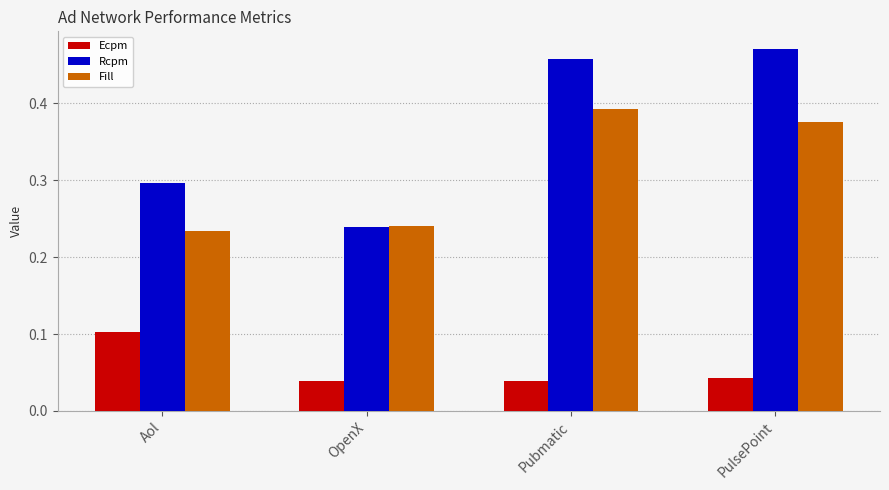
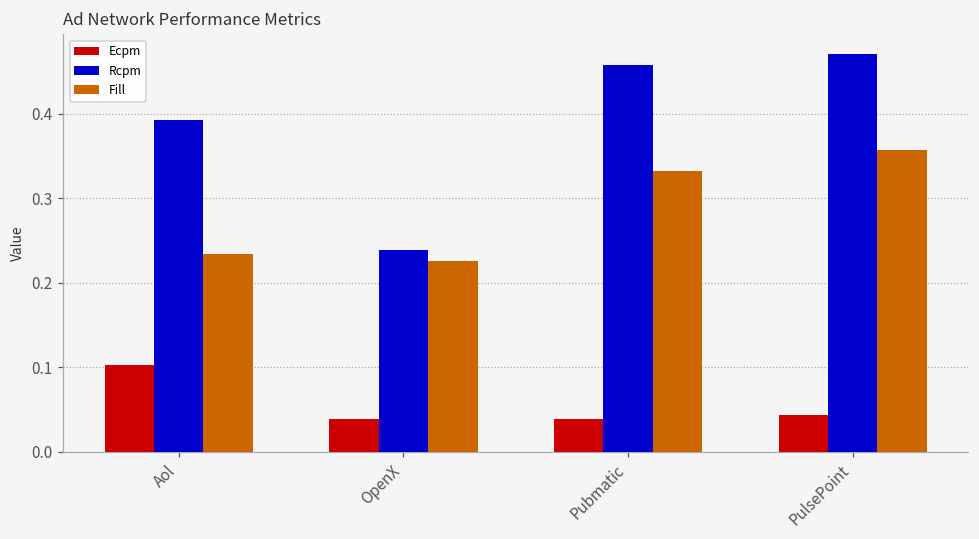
  {
    "Ecpm": {
      "Aol": 0.10,
      "OpenX": 0.04,
      "Pubmatic": 0.04,
      "PulsePoint": 0.04
    },
    "Rcpm": {
-     "Aol": 0.30,
+     "Aol": 0.39,
      "OpenX": 0.24,
      "Pubmatic": 0.46,
      "PulsePoint": 0.47
    },
    "Fill": {
      "Aol": 0.23,
-     "OpenX": 0.24,
-     "Pubmatic": 0.39,
-     "PulsePoint": 0.38
+     "OpenX": 0.23,
+     "Pubmatic": 0.33,
+     "PulsePoint": 0.36
    }
  }
